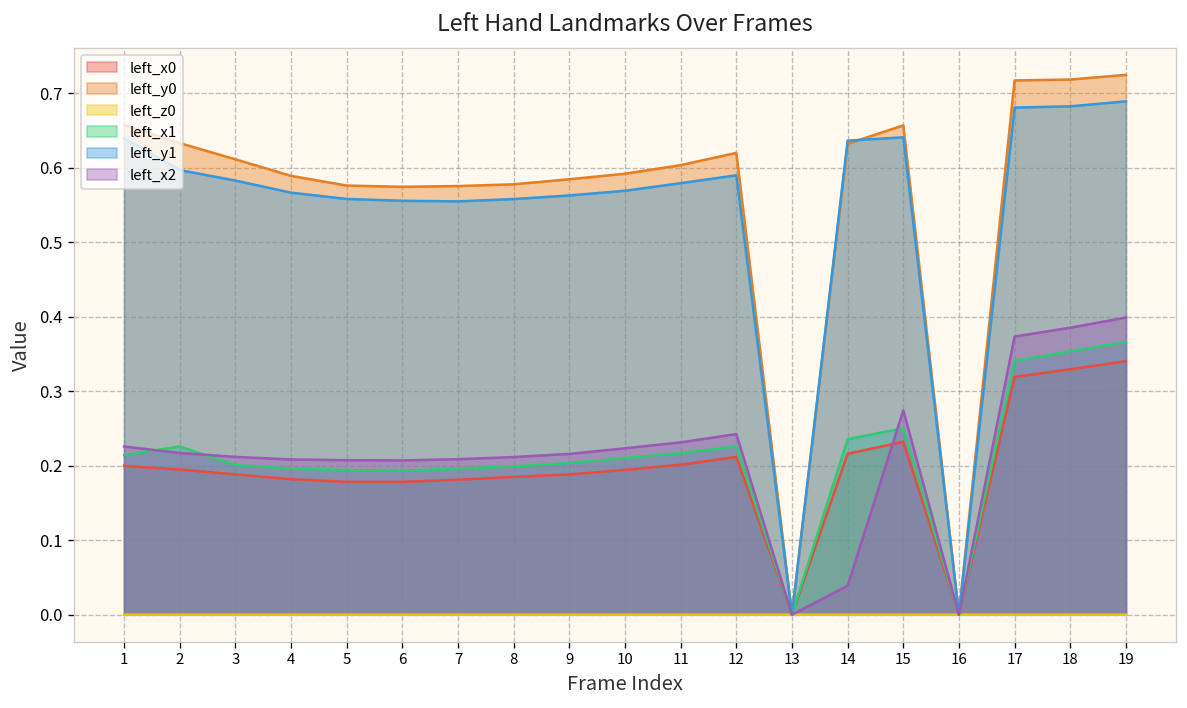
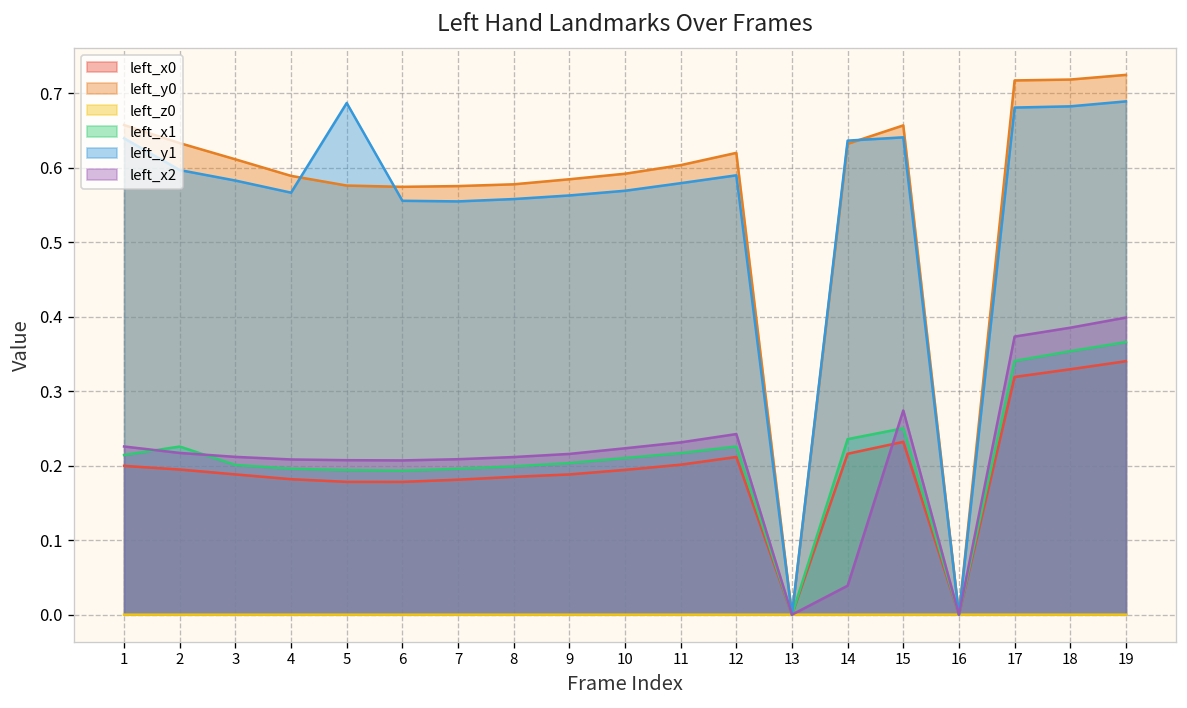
  {
    "left_x1": {
      "1": 0.21,
      "2": 0.23,
      "3": 0.20,
      "4": 0.20,
      "5": 0.19,
      "6": 0.19,
      "7": 0.20,
      "8": 0.20,
      "9": 0.20,
      "10": 0.21,
      "11": 0.22,
      "12": 0.23,
      "14": 0.24,
      "15": 0.25,
      "17": 0.34,
      "18": 0.35,
      "19": 0.37
    },
    "left_y1": {
      "3": 0.58,
      "4": 0.57,
-     "5": 0.56,
+     "5": 0.69,
      "6": 0.56,
      "7": 0.55,
      "8": 0.56,
      "9": 0.56,
      "10": 0.57,
      "11": 0.58,
      "12": 0.59,
      "14": 0.64,
      "15": 0.64,
      "17": 0.68,
      "18": 0.68,
      "19": 0.69
    },
    "left_x2": {
      "1": 0.23,
      "2": 0.22,
      "3": 0.21,
      "4": 0.21,
      "5": 0.21,
      "6": 0.21,
      "7": 0.21,
      "8": 0.21,
      "9": 0.22,
      "10": 0.22,
      "11": 0.23,
      "12": 0.24,
      "14": 0.04,
      "15": 0.27,
      "17": 0.37,
      "18": 0.39,
      "19": 0.40
    }
  }
